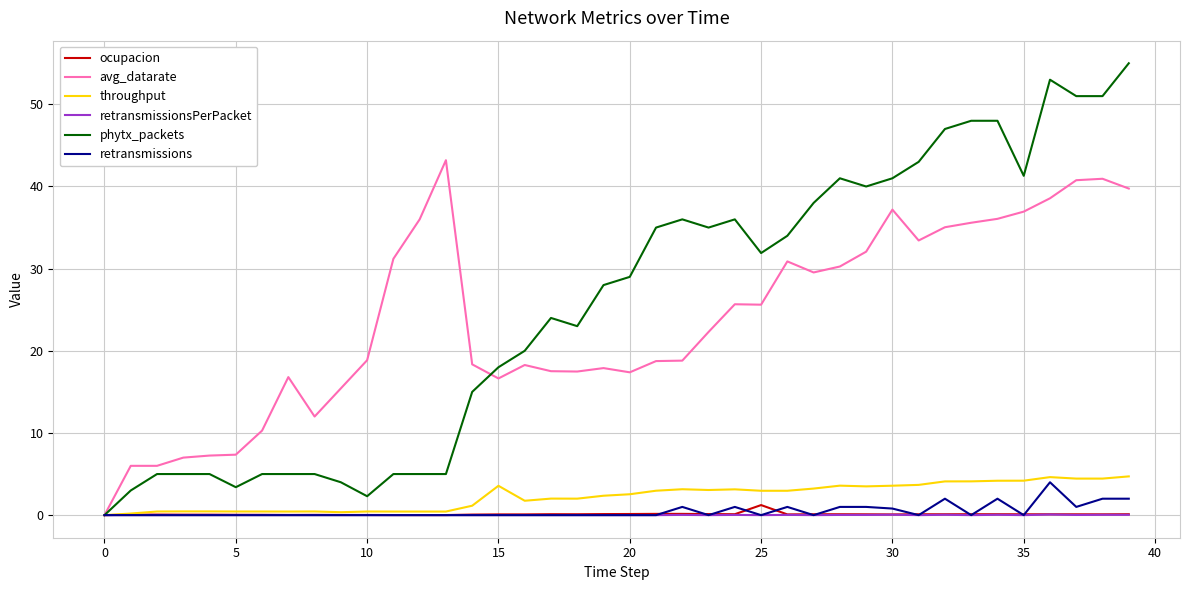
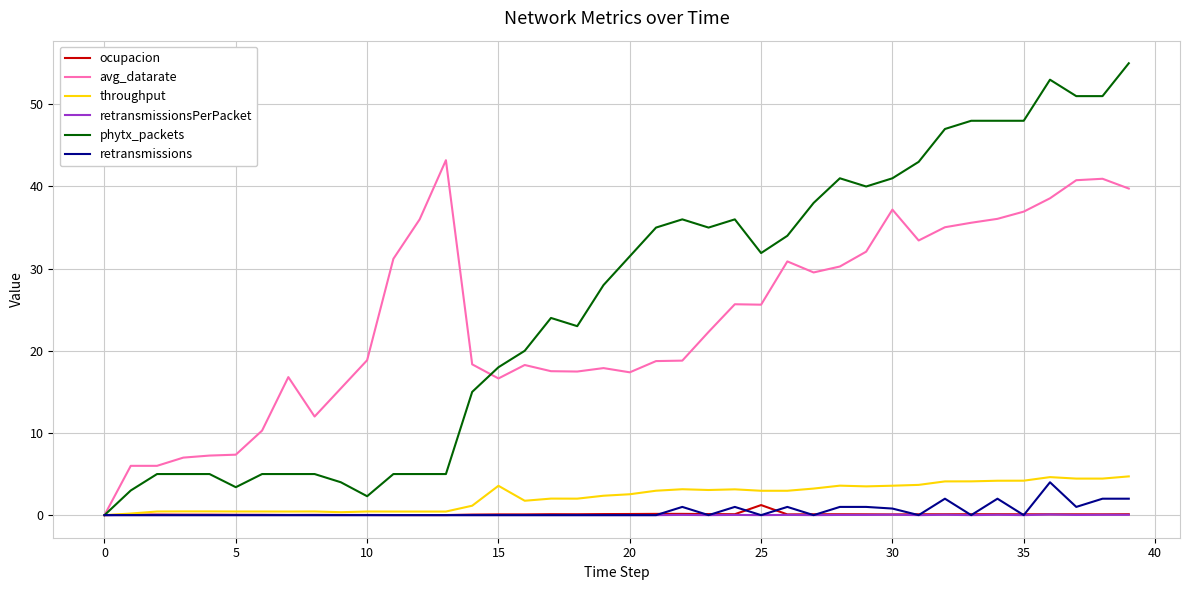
  {
    "ocupacion": {
      "25": 1
    },
    "avg_datarate": {
      "5": 7,
      "10": 19,
      "15": 17,
      "20": 17,
      "25": 26,
      "30": 37,
      "35": 37
    },
    "throughput": {
      "5": 0,
      "10": 0,
      "15": 4,
      "20": 3,
      "25": 3,
      "30": 4,
      "35": 4
    },
    "phytx_packets": {
      "5": 3,
      "10": 2,
      "15": 18,
-     "20": 29,
+     "20": 32,
      "25": 32,
      "30": 41,
-     "35": 41
+     "35": 48
    },
    "retransmissions": {
      "30": 1
    }
  }
